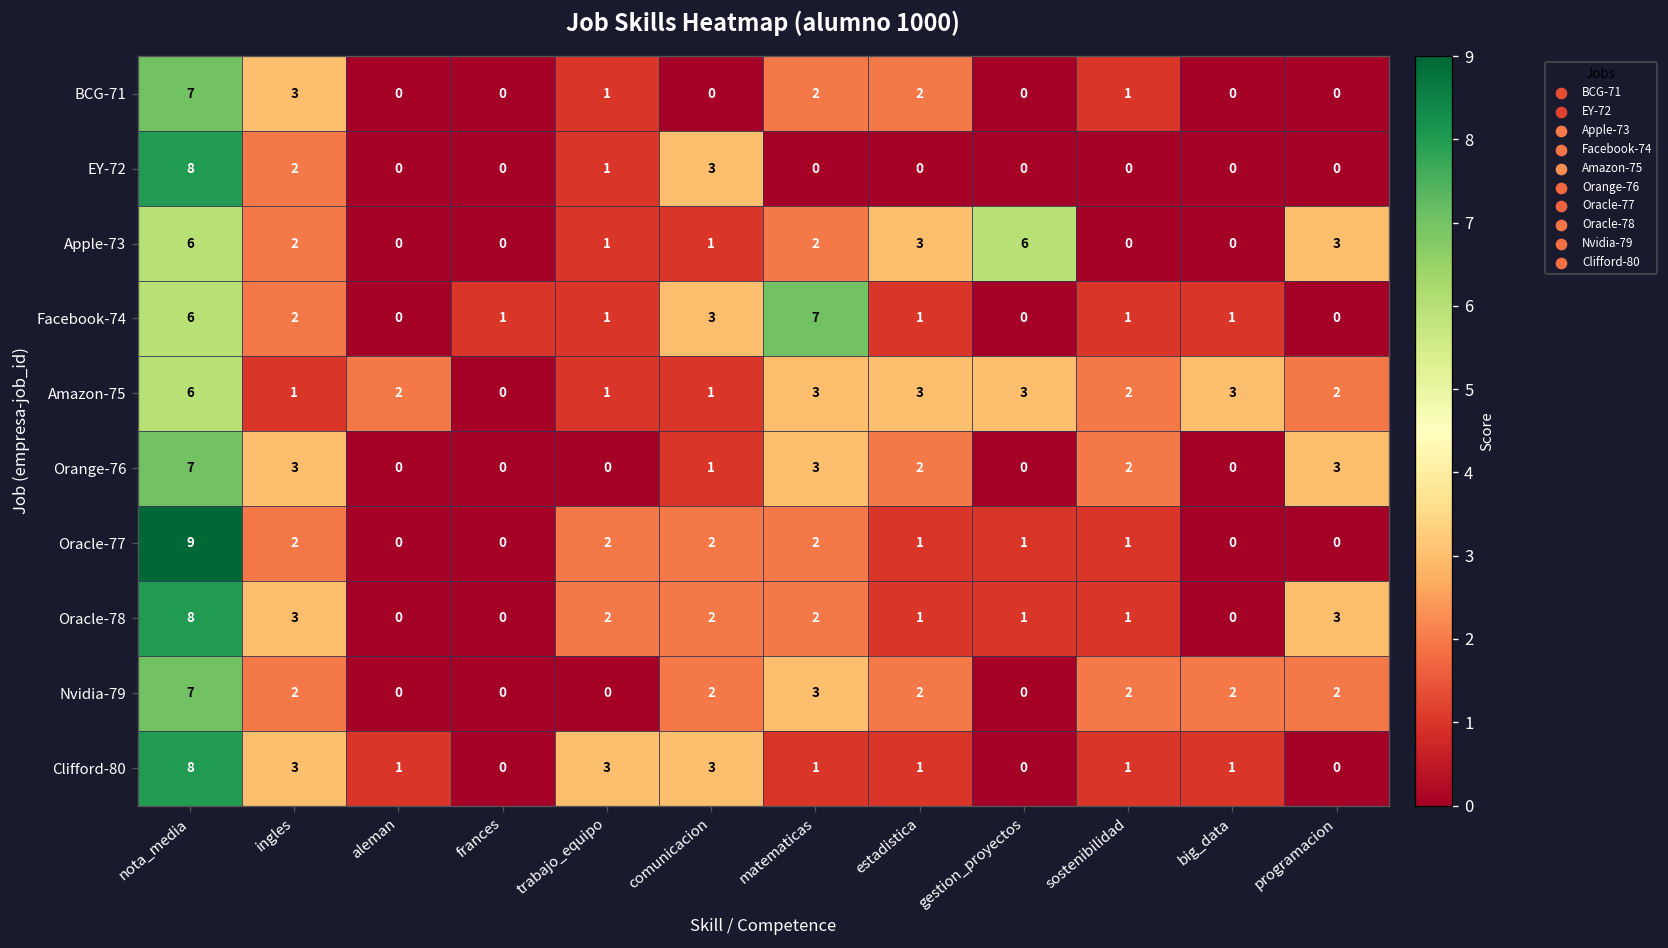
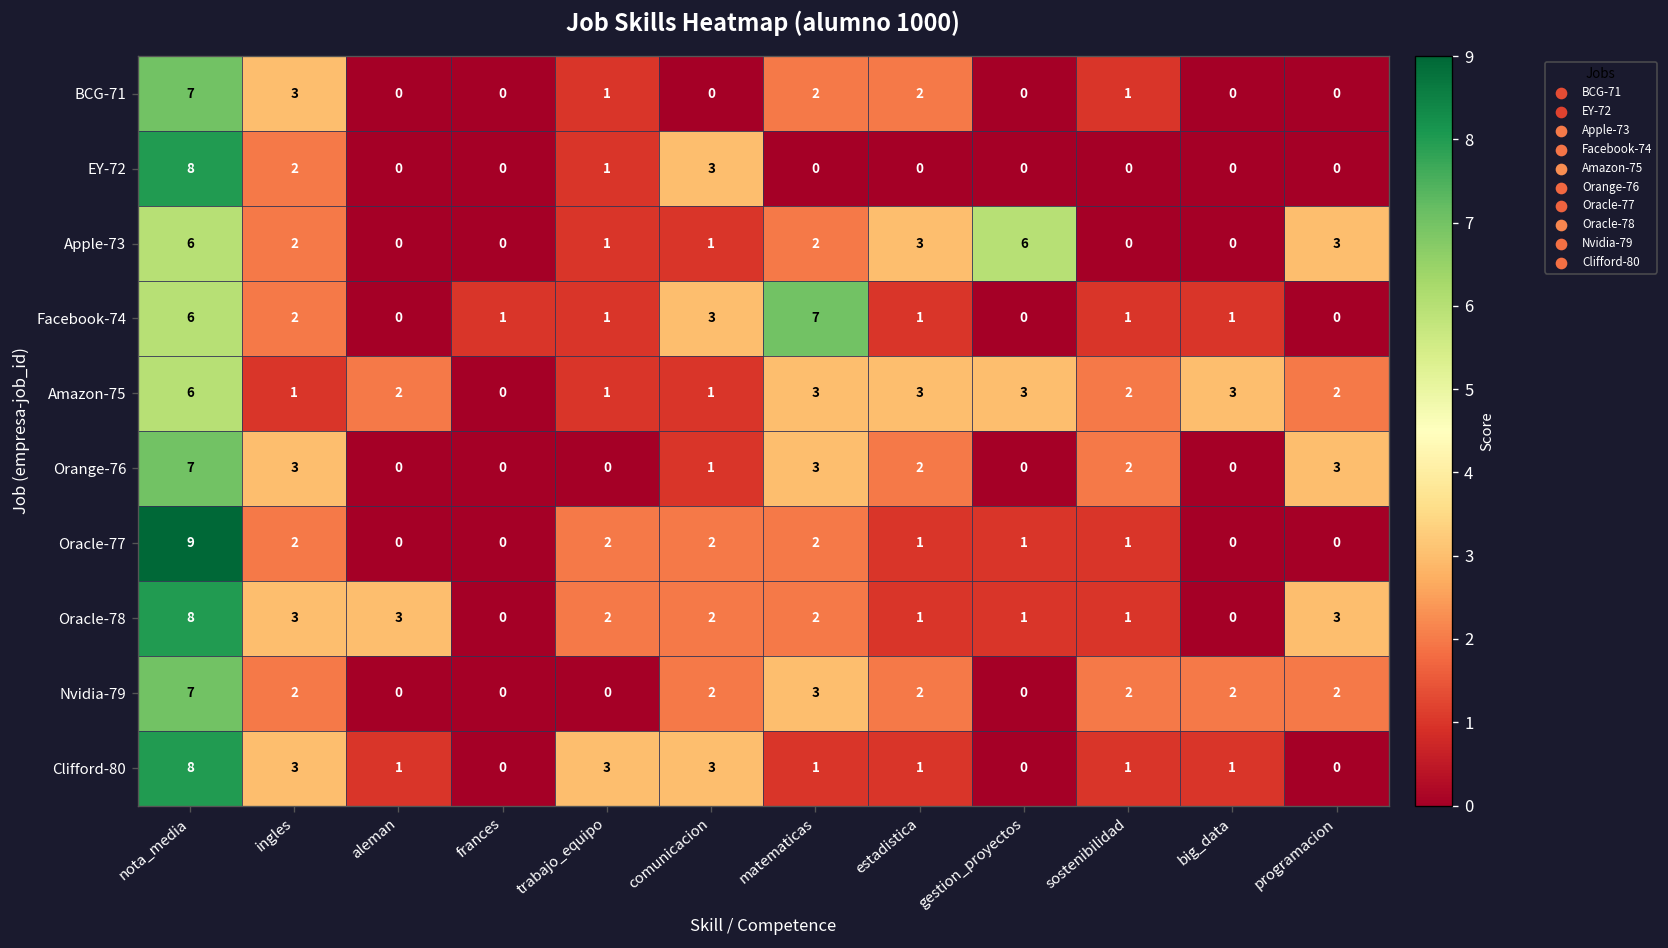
  {
    "BCG-71": {
      "nota_media": 7,
      "ingles": 3,
      "aleman": 0,
      "frances": 0,
      "trabajo_equipo": 1,
      "comunicacion": 0,
      "matematicas": 2,
      "estadistica": 2,
      "gestion_proyectos": 0,
      "sostenibilidad": 1,
      "big_data": 0,
      "programacion": 0
    },
    "EY-72": {
      "nota_media": 8,
      "ingles": 2,
      "aleman": 0,
      "frances": 0,
      "trabajo_equipo": 1,
      "comunicacion": 3,
      "matematicas": 0,
      "estadistica": 0,
      "gestion_proyectos": 0,
      "sostenibilidad": 0,
      "big_data": 0,
      "programacion": 0
    },
    "Apple-73": {
      "nota_media": 6,
      "ingles": 2,
      "aleman": 0,
      "frances": 0,
      "trabajo_equipo": 1,
      "comunicacion": 1,
      "matematicas": 2,
      "estadistica": 3,
      "gestion_proyectos": 6,
      "sostenibilidad": 0,
      "big_data": 0,
      "programacion": 3
    },
    "Facebook-74": {
      "nota_media": 6,
      "ingles": 2,
      "aleman": 0,
      "frances": 1,
      "trabajo_equipo": 1,
      "comunicacion": 3,
      "matematicas": 7,
      "estadistica": 1,
      "gestion_proyectos": 0,
      "sostenibilidad": 1,
      "big_data": 1,
      "programacion": 0
    },
    "Amazon-75": {
      "nota_media": 6,
      "ingles": 1,
      "aleman": 2,
      "frances": 0,
      "trabajo_equipo": 1,
      "comunicacion": 1,
      "matematicas": 3,
      "estadistica": 3,
      "gestion_proyectos": 3,
      "sostenibilidad": 2,
      "big_data": 3,
      "programacion": 2
    },
    "Orange-76": {
      "nota_media": 7,
      "ingles": 3,
      "aleman": 0,
      "frances": 0,
      "trabajo_equipo": 0,
      "comunicacion": 1,
      "matematicas": 3,
      "estadistica": 2,
      "gestion_proyectos": 0,
      "sostenibilidad": 2,
      "big_data": 0,
      "programacion": 3
    },
    "Oracle-77": {
      "nota_media": 9,
      "ingles": 2,
      "aleman": 0,
      "frances": 0,
      "trabajo_equipo": 2,
      "comunicacion": 2,
      "matematicas": 2,
      "estadistica": 1,
      "gestion_proyectos": 1,
      "sostenibilidad": 1,
      "big_data": 0,
      "programacion": 0
    },
    "Oracle-78": {
      "nota_media": 8,
      "ingles": 3,
-     "aleman": 0,
+     "aleman": 3,
      "frances": 0,
      "trabajo_equipo": 2,
      "comunicacion": 2,
      "matematicas": 2,
      "estadistica": 1,
      "gestion_proyectos": 1,
      "sostenibilidad": 1,
      "big_data": 0,
      "programacion": 3
    },
    "Nvidia-79": {
      "nota_media": 7,
      "ingles": 2,
      "aleman": 0,
      "frances": 0,
      "trabajo_equipo": 0,
      "comunicacion": 2,
      "matematicas": 3,
      "estadistica": 2,
      "gestion_proyectos": 0,
      "sostenibilidad": 2,
      "big_data": 2,
      "programacion": 2
    },
    "Clifford-80": {
      "nota_media": 8,
      "ingles": 3,
      "aleman": 1,
      "frances": 0,
      "trabajo_equipo": 3,
      "comunicacion": 3,
      "matematicas": 1,
      "estadistica": 1,
      "gestion_proyectos": 0,
      "sostenibilidad": 1,
      "big_data": 1,
      "programacion": 0
    }
  }
